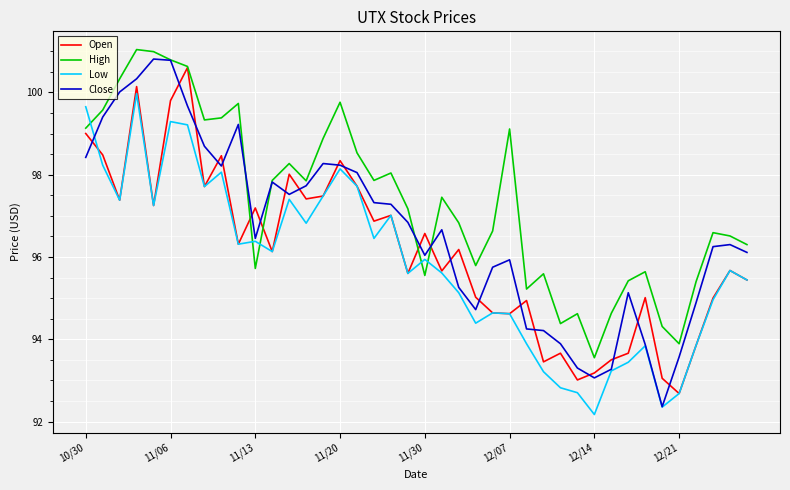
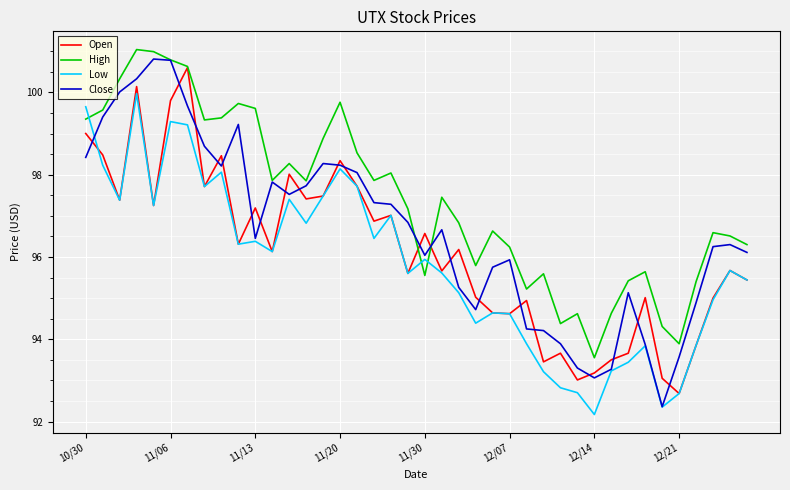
  {
    "Open": {
      "10/30": 99.0,
      "11/06": 99.8,
      "11/13": 97.2,
      "11/20": 98.3,
      "11/30": 96.6,
      "12/14": 93.2
    },
    "High": {
-     "10/30": 99.1,
-     "11/13": 95.7,
+     "10/30": 99.4,
+     "11/13": 99.6,
      "11/20": 99.8,
      "11/30": 95.6,
-     "12/07": 99.1,
+     "12/07": 96.2,
      "12/14": 93.6,
      "12/21": 93.9
    },
    "Low": {
      "10/30": 99.7,
      "11/06": 99.3,
      "11/13": 96.4,
      "11/20": 98.1,
      "11/30": 95.9,
      "12/14": 92.2
    },
    "Close": {
      "10/30": 98.4,
      "11/13": 96.5,
      "11/20": 98.2,
      "11/30": 96.0,
      "12/07": 95.9,
      "12/14": 93.1,
      "12/21": 93.6
    }
  }
